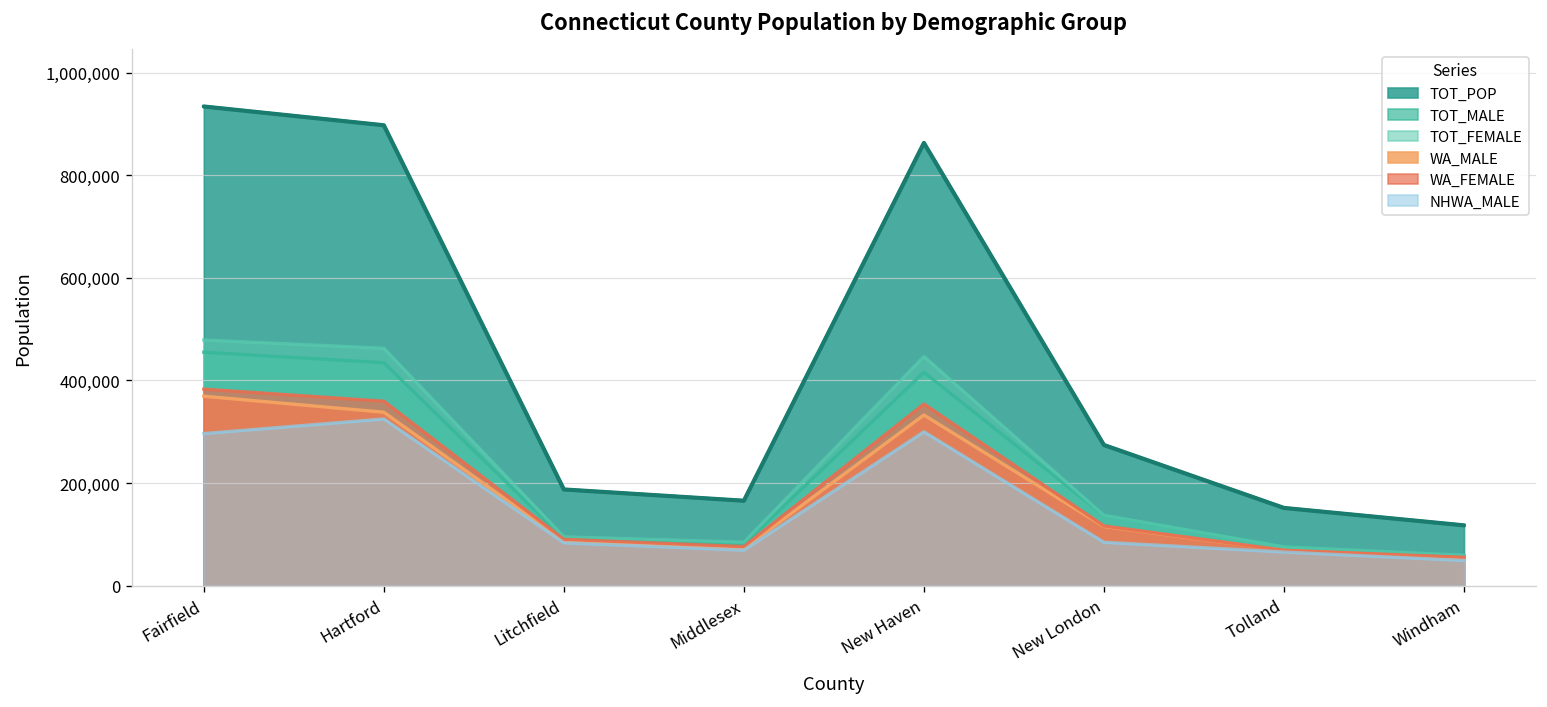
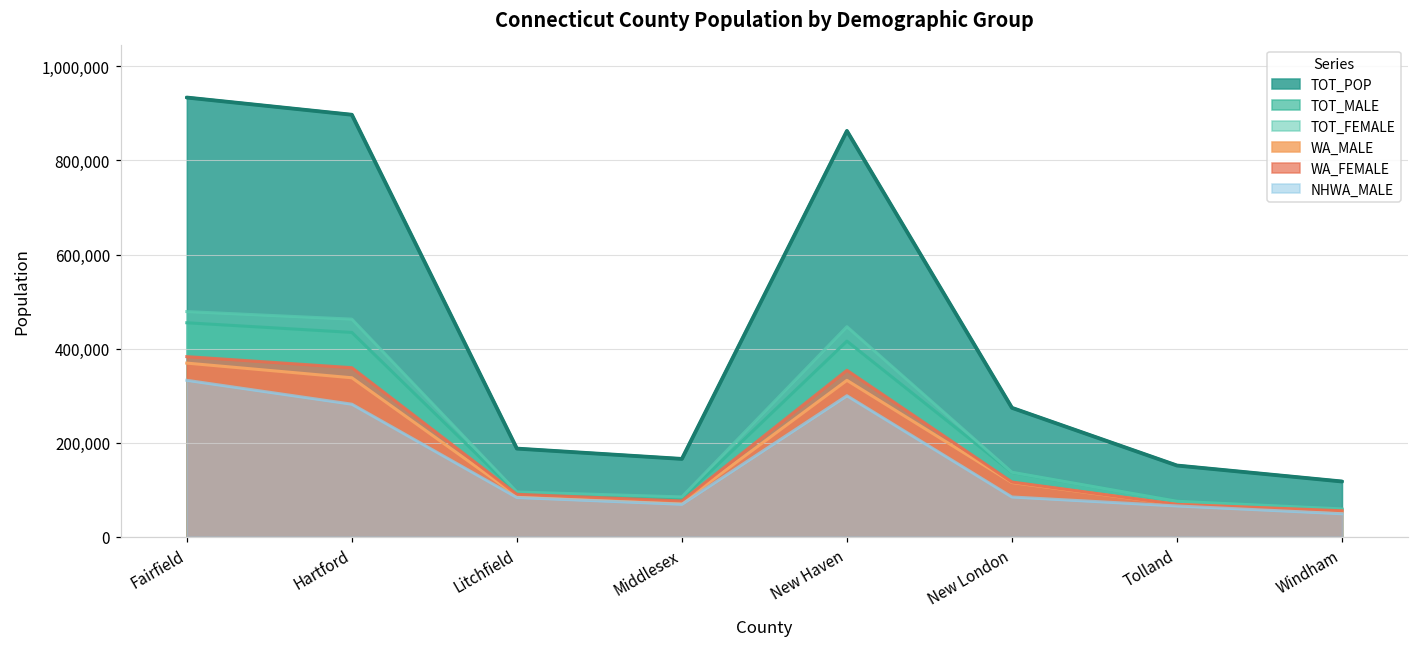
  {
    "NHWA_MALE": {
-     "Fairfield": "300,000",
-     "Hartford": "320,000",
+     "Fairfield": "330,000",
+     "Hartford": "280,000",
      "New Haven": "300,000",
      "New London": "80,000"
    }
  }
